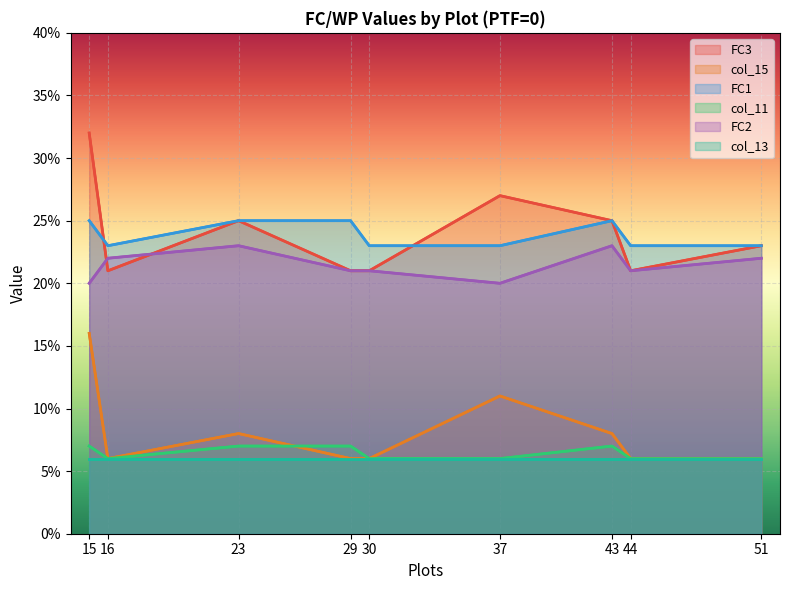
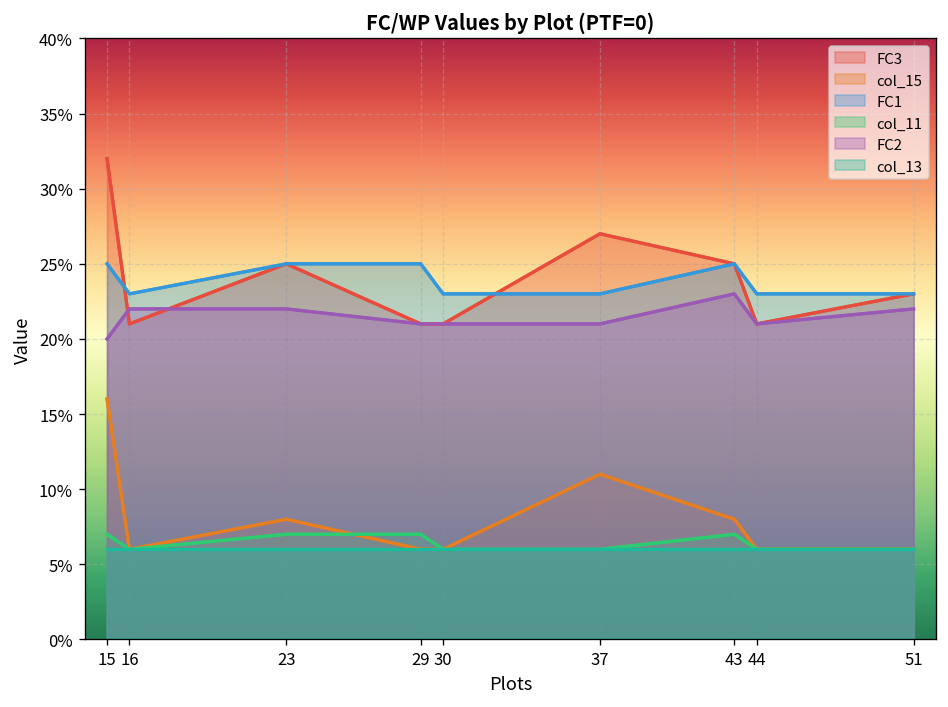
  {
    "FC2": {
      "15": "20.0%",
      "16": "22.0%",
-     "23": "23.0%",
-     "37": "20.0%",
+     "23": "22.0%",
+     "37": "21.0%",
      "43": "23.0%",
      "51": "22.0%"
    }
  }
